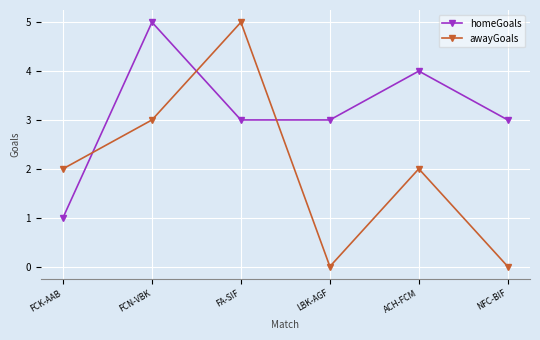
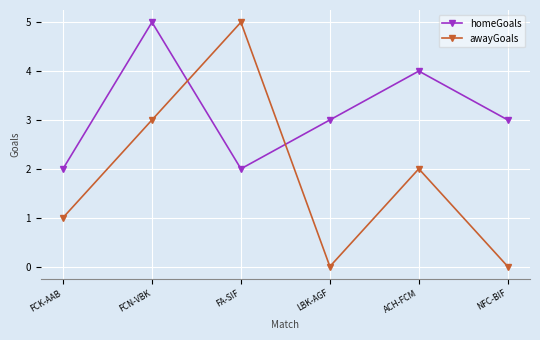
  {
    "homeGoals": {
-     "FCK-AAB": 1,
+     "FCK-AAB": 2,
      "FCN-VBK": 5,
-     "FA-SIF": 3,
+     "FA-SIF": 2,
      "LBK-AGF": 3,
      "ACH-FCM": 4,
      "NFC-BIF": 3
    },
    "awayGoals": {
-     "FCK-AAB": 2,
+     "FCK-AAB": 1,
      "FCN-VBK": 3,
      "FA-SIF": 5,
      "LBK-AGF": 0,
      "ACH-FCM": 2,
      "NFC-BIF": 0
    }
  }
